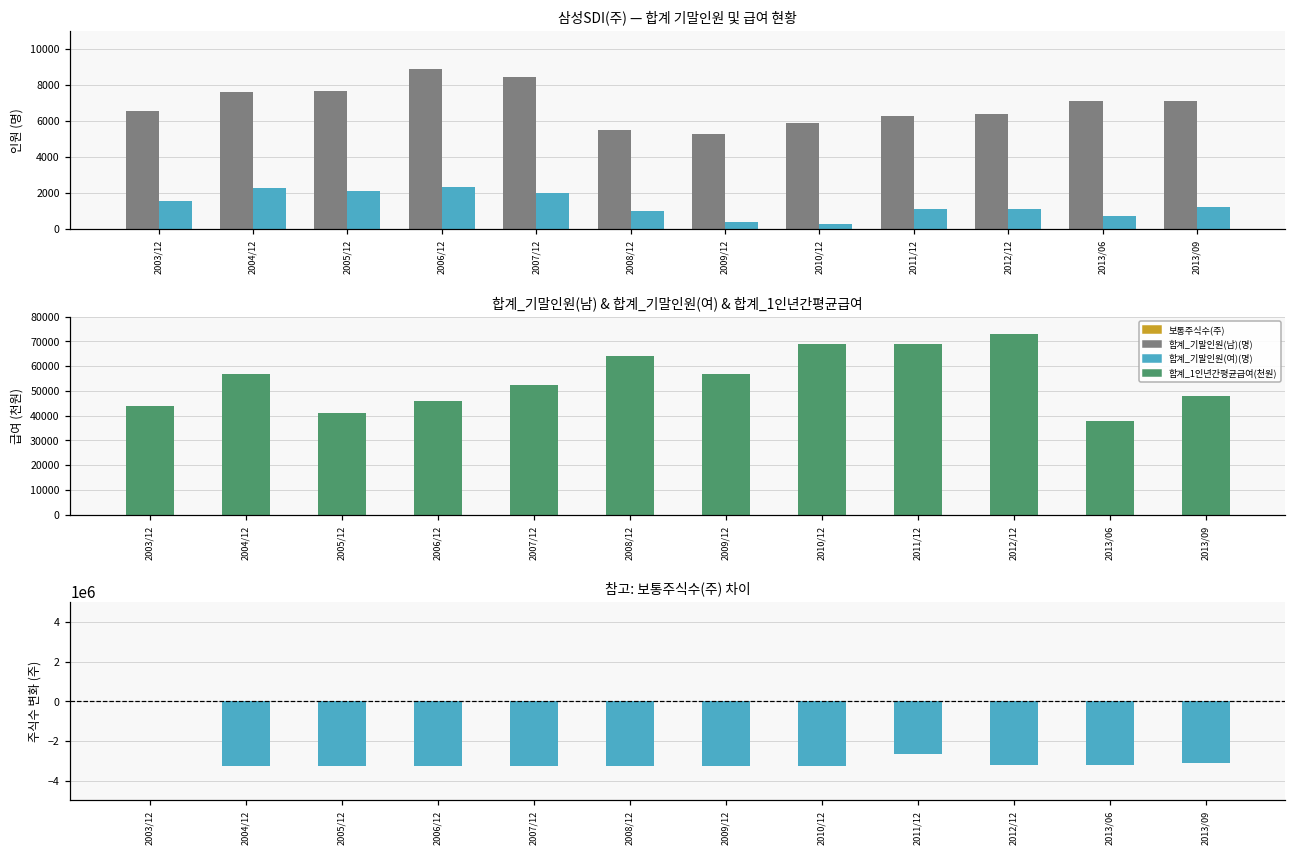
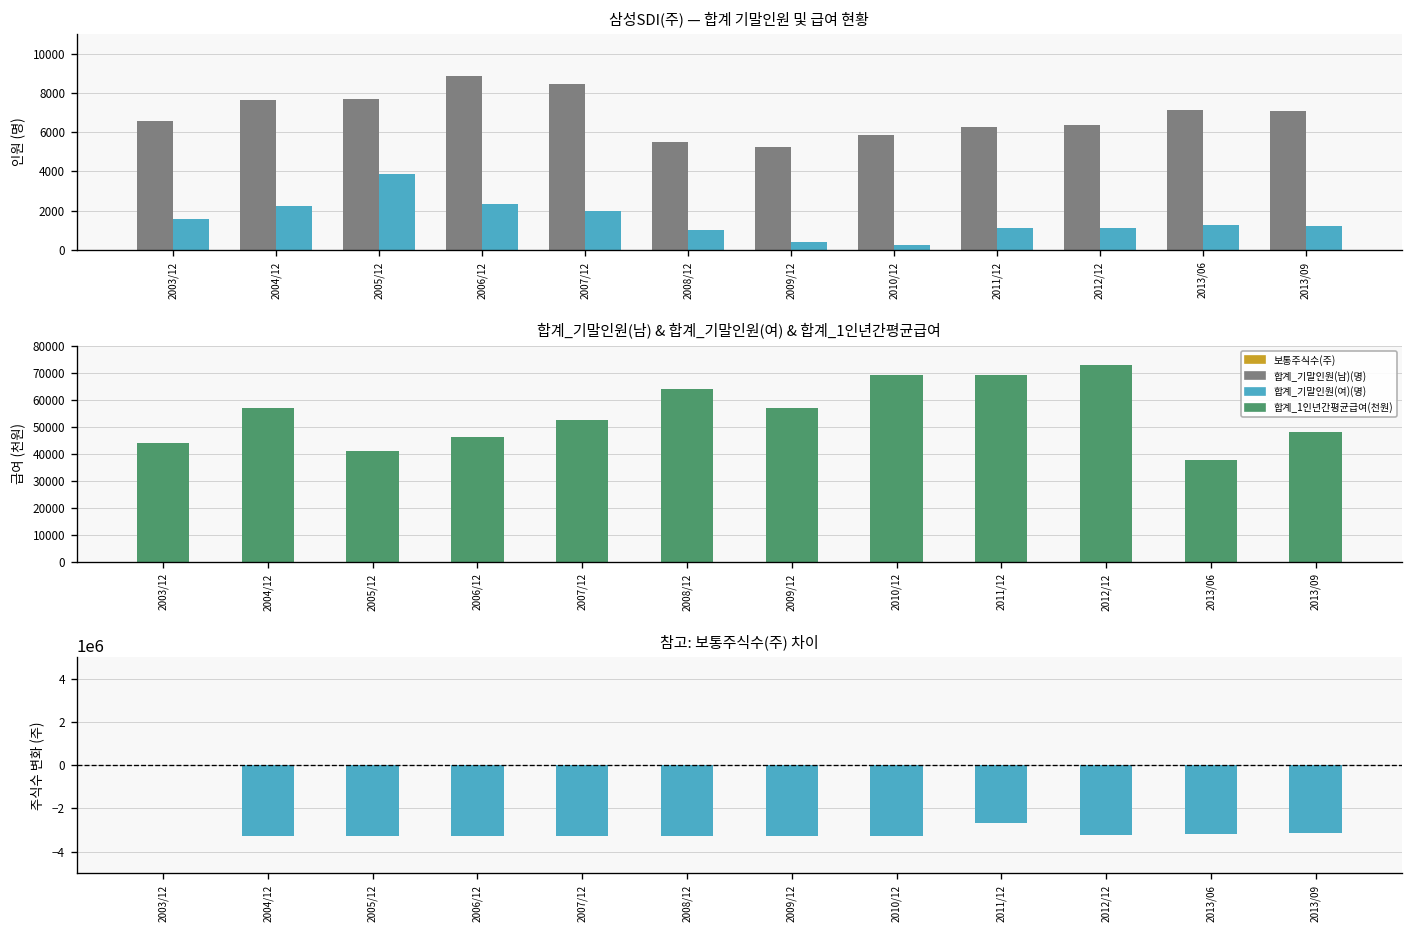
  {
    "삼성SDI(주) — 합계 기말인원 및 급여 현황": {
      "합계_기말인원(남)(명)": {
        "2003/12": 6600,
        "2004/12": 7600,
        "2005/12": 7700,
        "2006/12": 8900,
        "2007/12": 8400,
        "2008/12": 5500,
        "2009/12": 5300,
        "2010/12": 5900,
        "2011/12": 6300,
        "2012/12": 6400,
        "2013/06": 7100,
        "2013/09": 7100
      },
      "합계_기말인원(여)(명)": {
        "2003/12": 1600,
        "2004/12": 2300,
-       "2005/12": 2100,
+       "2005/12": 3900,
        "2006/12": 2300,
        "2007/12": 2000,
        "2008/12": 1000,
        "2009/12": 400,
        "2010/12": 300,
        "2011/12": 1100,
        "2012/12": 1100,
-       "2013/06": 700,
+       "2013/06": 1300,
        "2013/09": 1200
      }
    },
    "합계_기말인원(남) & 합계_기말인원(여) & 합계_1인년간평균급여": {
      "2003/12": 44000,
      "2004/12": 57000,
      "2005/12": 41000,
      "2006/12": 46000,
      "2007/12": 52000,
      "2008/12": 64000,
      "2009/12": 57000,
      "2010/12": 69000,
      "2011/12": 69000,
      "2012/12": 73000,
      "2013/06": 38000,
      "2013/09": 48000
    },
    "참고: 보통주식수(주) 차이": {
      "2003/12": 0,
      "2004/12": -3300000,
      "2005/12": -3300000,
      "2006/12": -3300000,
      "2007/12": -3300000,
      "2008/12": -3300000,
      "2009/12": -3300000,
      "2010/12": -3300000,
      "2011/12": -2700000,
      "2012/12": -3200000,
      "2013/06": -3200000,
      "2013/09": -3100000
    }
  }
